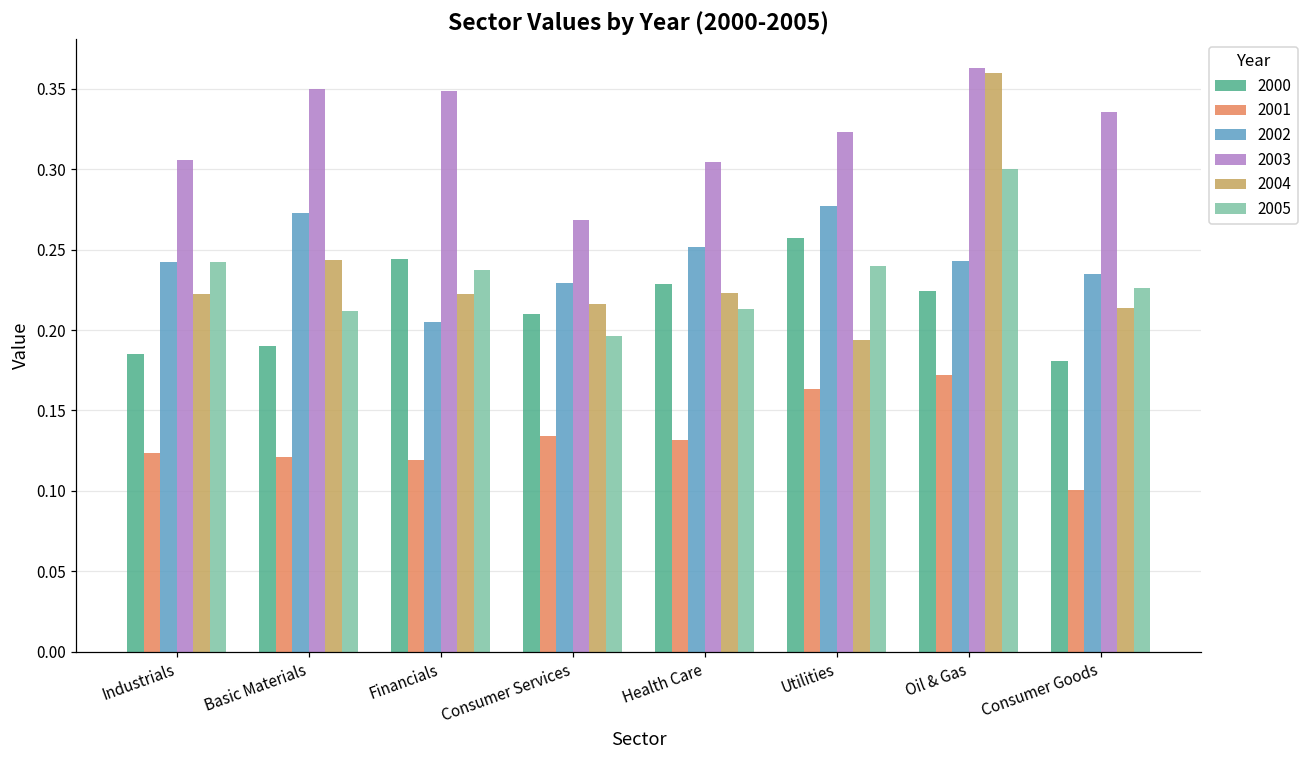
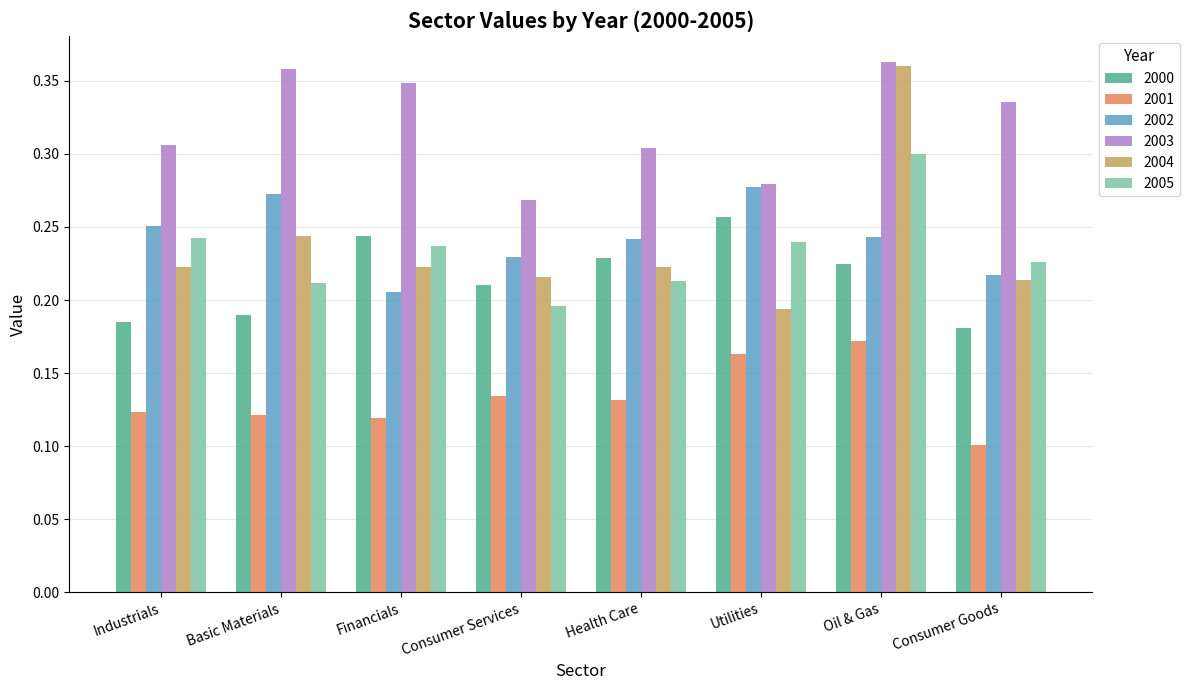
  {
    "2002": {
-     "Industrials": 0.242,
+     "Industrials": 0.251,
      "Basic Materials": 0.273,
      "Financials": 0.205,
      "Consumer Services": 0.229,
-     "Health Care": 0.252,
+     "Health Care": 0.242,
      "Utilities": 0.277,
      "Oil & Gas": 0.243,
-     "Consumer Goods": 0.235
+     "Consumer Goods": 0.217
    },
    "2003": {
      "Industrials": 0.306,
-     "Basic Materials": 0.350,
+     "Basic Materials": 0.358,
      "Financials": 0.348,
      "Consumer Services": 0.268,
      "Health Care": 0.304,
-     "Utilities": 0.323,
+     "Utilities": 0.279,
      "Oil & Gas": 0.363,
      "Consumer Goods": 0.336
    }
  }
